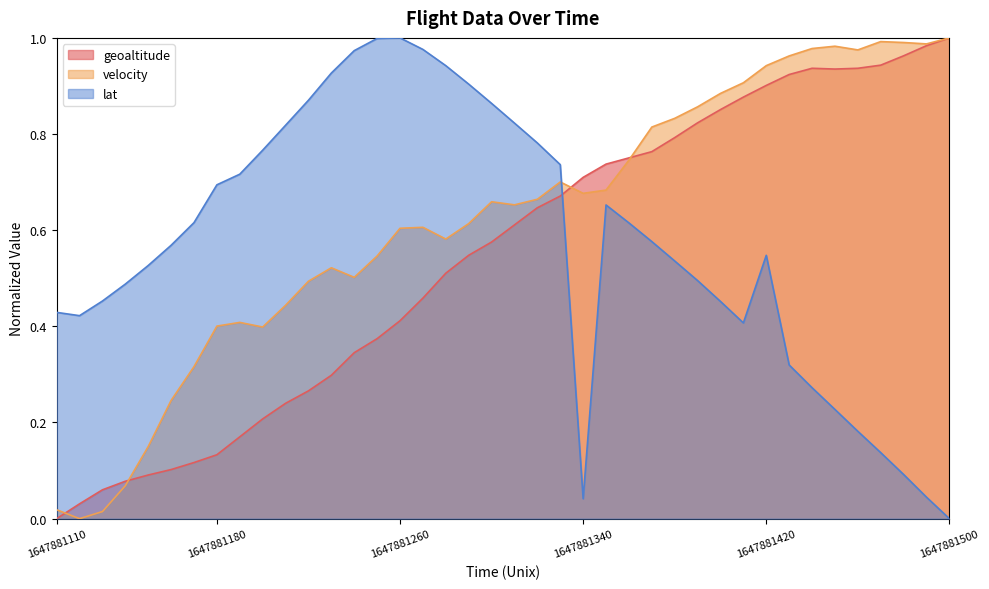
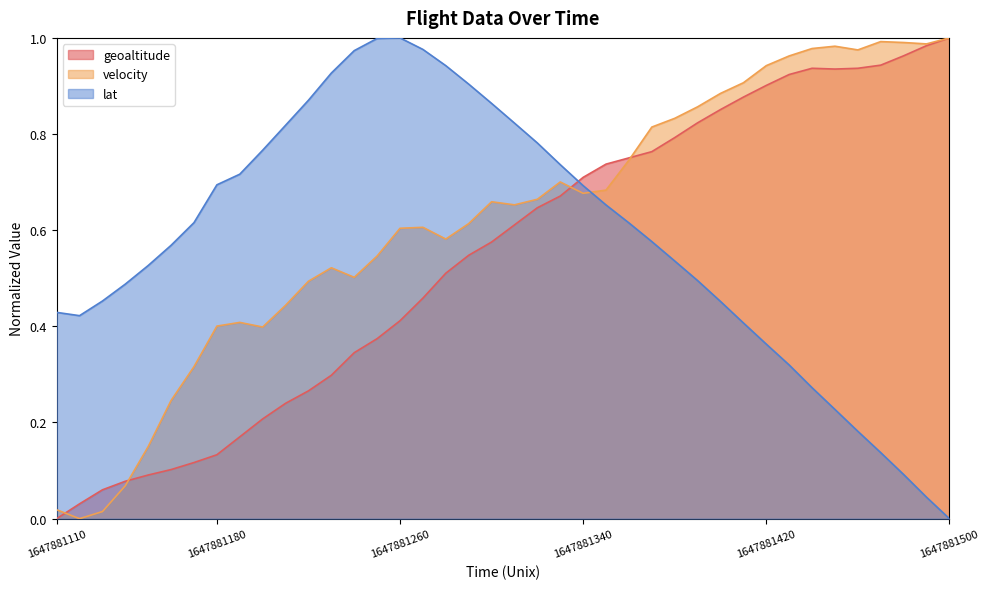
  {
    "lat": {
      "1647881110": 0.43,
      "1647881180": 0.69,
      "1647881260": 1.00,
-     "1647881340": 0.04,
-     "1647881420": 0.55,
+     "1647881340": 0.69,
+     "1647881420": 0.36,
      "1647881500": 0.00
    }
  }
